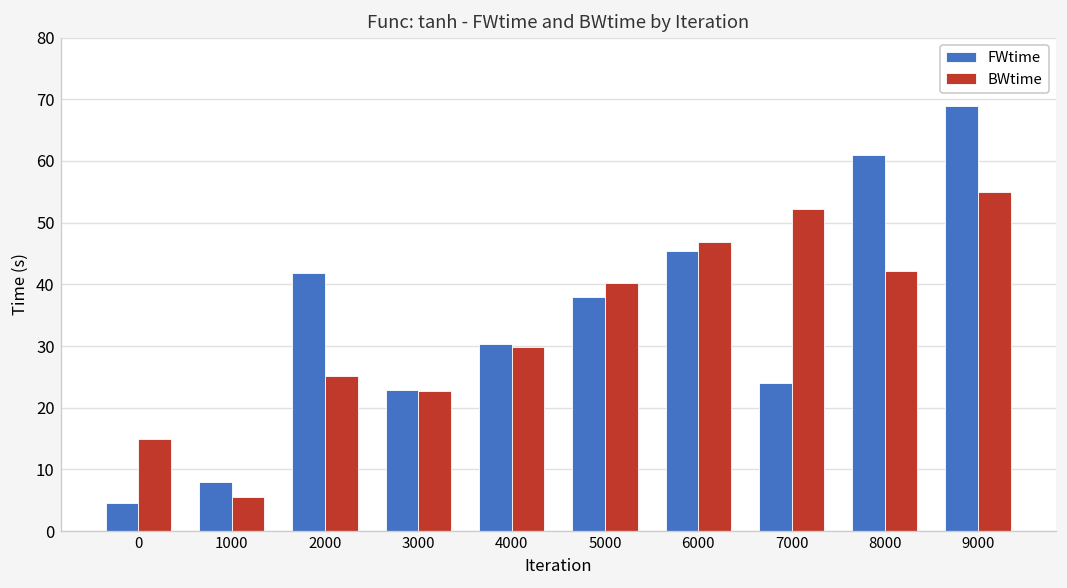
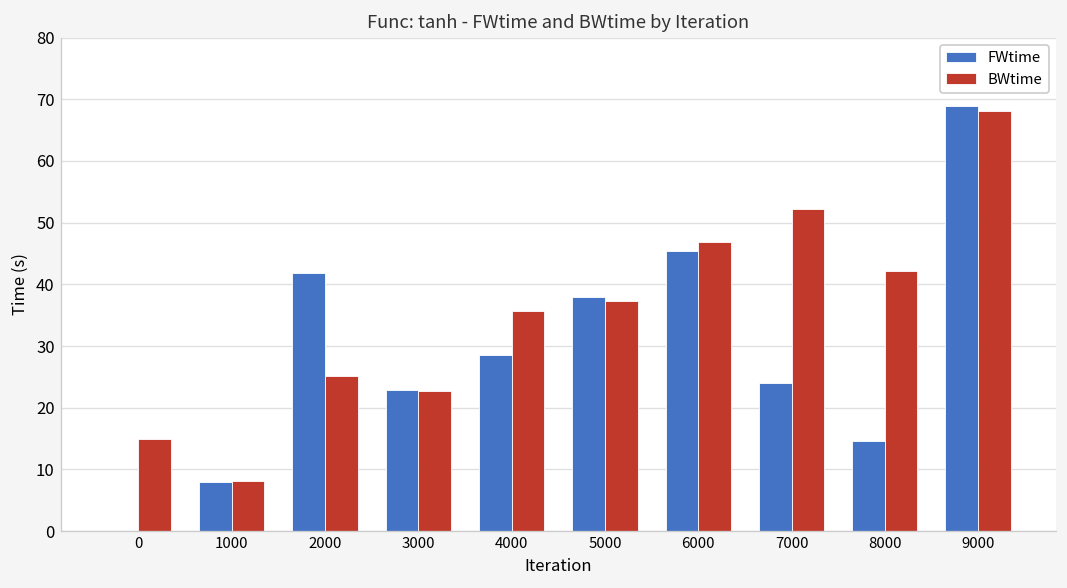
  {
    "FWtime": {
-     "0": 5,
+     "0": 0,
      "1000": 8,
      "2000": 42,
      "3000": 23,
-     "4000": 30,
+     "4000": 29,
      "5000": 38,
      "6000": 45,
      "7000": 24,
-     "8000": 61,
+     "8000": 15,
      "9000": 69
    },
    "BWtime": {
      "0": 15,
-     "1000": 6,
+     "1000": 8,
      "2000": 25,
      "3000": 23,
-     "4000": 30,
-     "5000": 40,
+     "4000": 36,
+     "5000": 37,
      "6000": 47,
      "7000": 52,
      "8000": 42,
-     "9000": 55
+     "9000": 68
    }
  }
